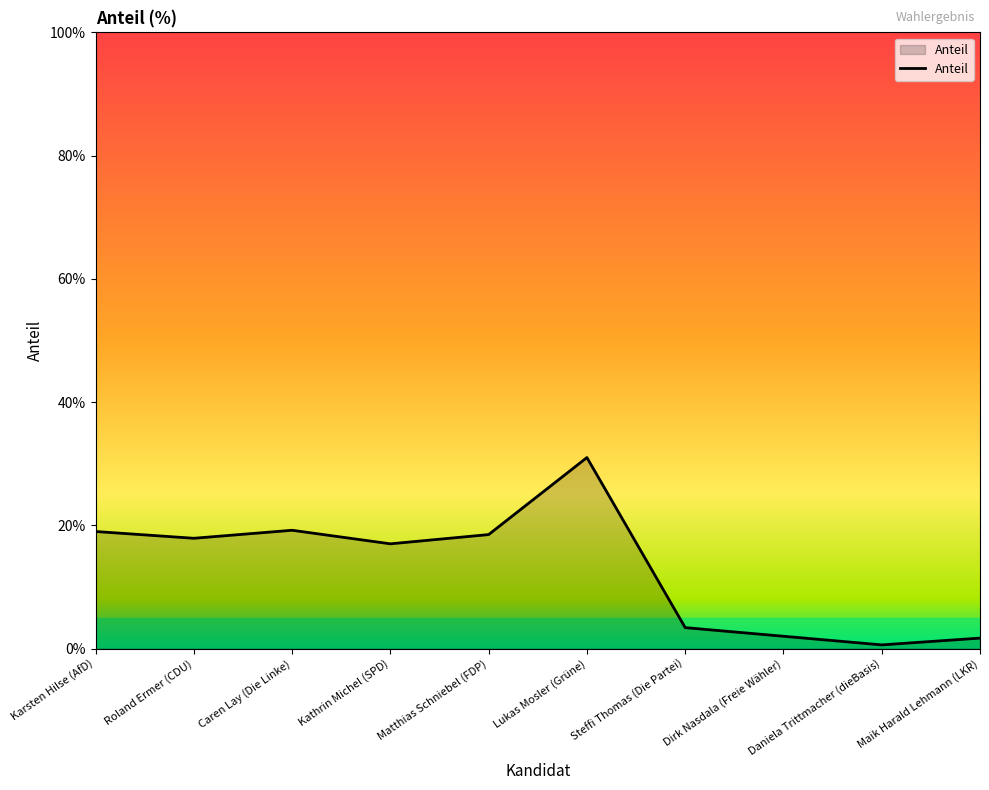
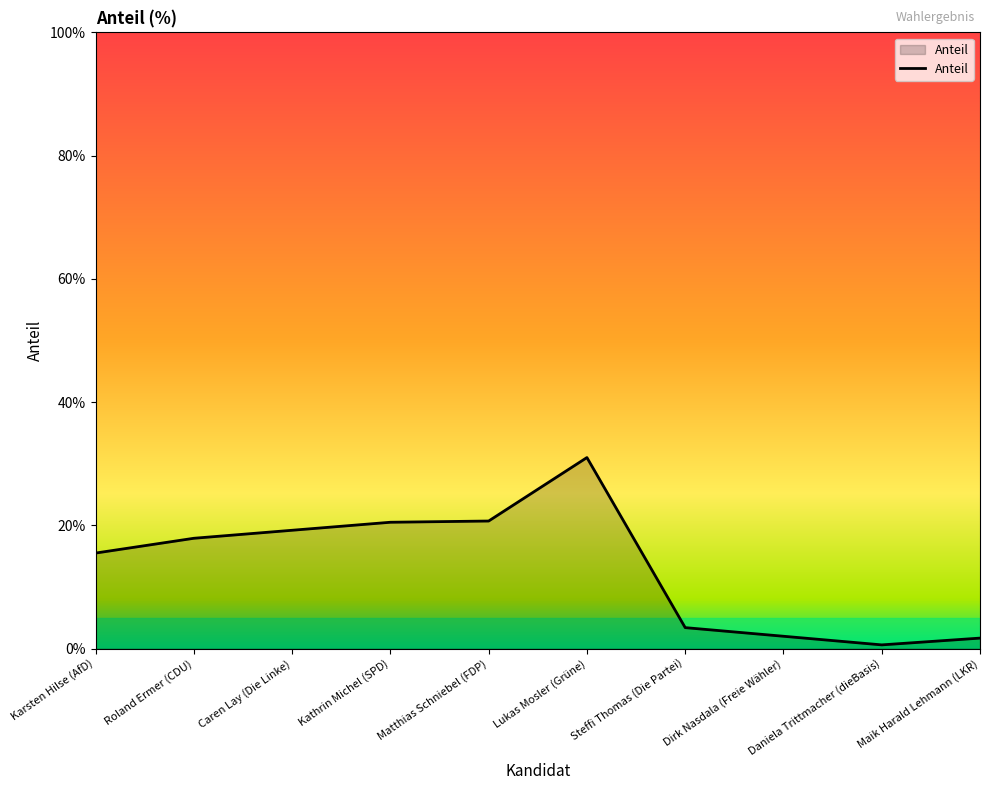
  {
-   "Karsten Hilse (AfD)": "19%",
+   "Karsten Hilse (AfD)": "16%",
    "Roland Ermer (CDU)": "18%",
    "Caren Lay (Die Linke)": "19%",
-   "Kathrin Michel (SPD)": "17%",
-   "Matthias Schniebel (FDP)": "19%",
+   "Kathrin Michel (SPD)": "21%",
+   "Matthias Schniebel (FDP)": "21%",
    "Lukas Mosler (Grüne)": "31%"
  }
